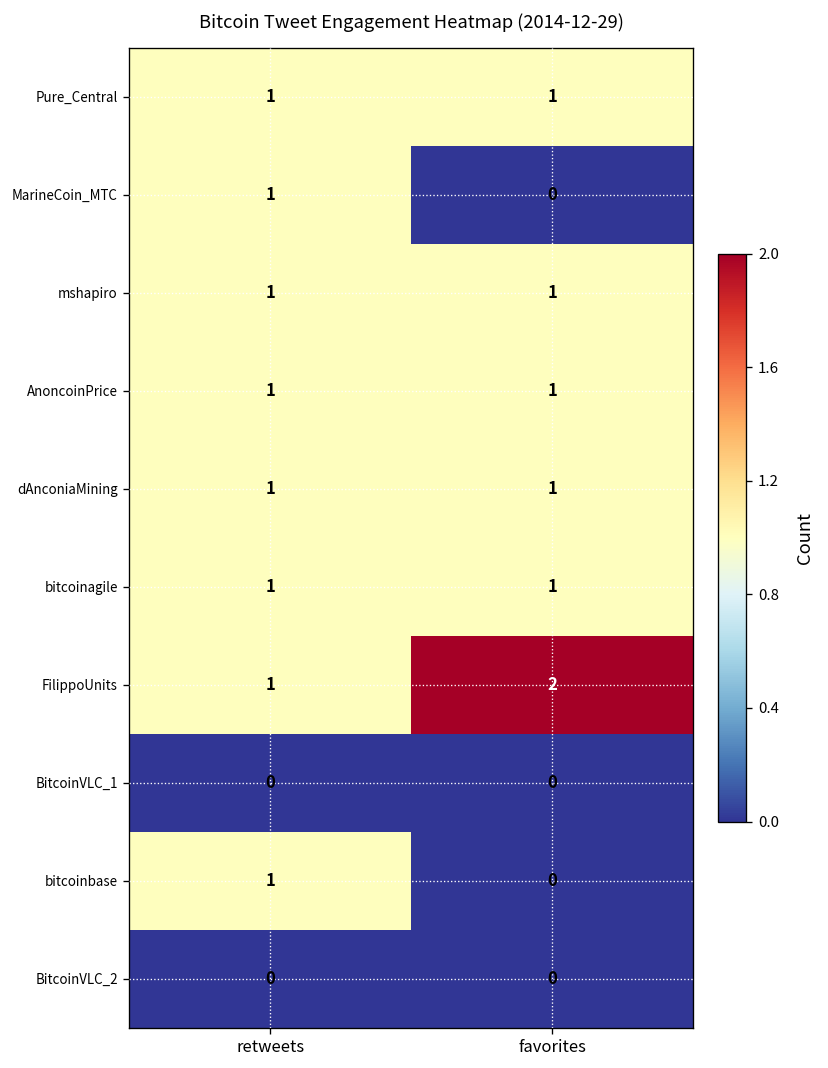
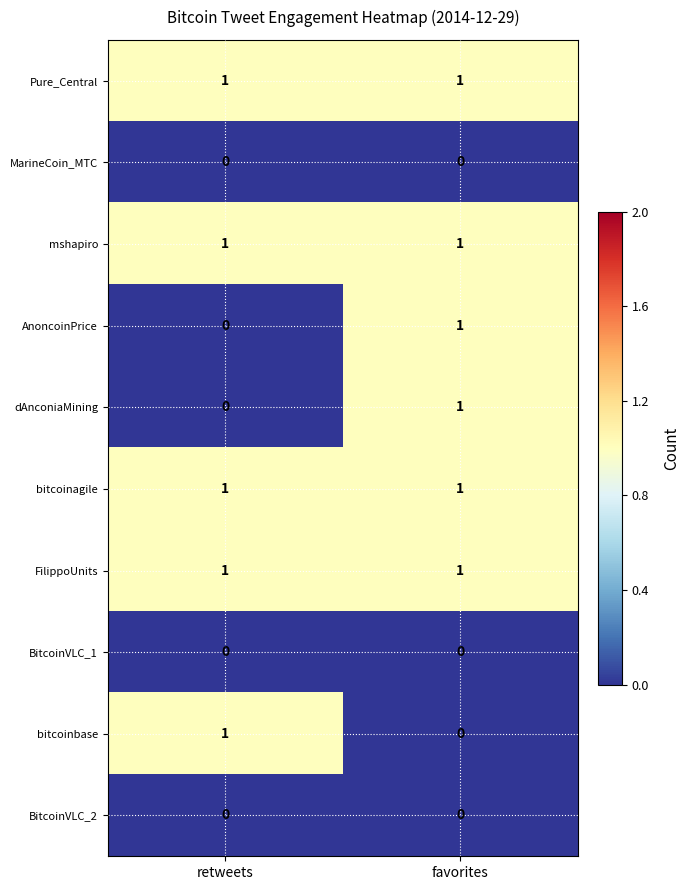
  {
    "Pure_Central": {
      "retweets": 1,
      "favorites": 1
    },
    "MarineCoin_MTC": {
-     "retweets": 1,
+     "retweets": 0,
      "favorites": 0
    },
    "mshapiro": {
      "retweets": 1,
      "favorites": 1
    },
    "AnoncoinPrice": {
-     "retweets": 1,
+     "retweets": 0,
      "favorites": 1
    },
    "dAnconiaMining": {
-     "retweets": 1,
+     "retweets": 0,
      "favorites": 1
    },
    "bitcoinagile": {
      "retweets": 1,
      "favorites": 1
    },
    "FilippoUnits": {
      "retweets": 1,
-     "favorites": 2
+     "favorites": 1
    },
    "BitcoinVLC_1": {
      "retweets": 0,
      "favorites": 0
    },
    "bitcoinbase": {
      "retweets": 1,
      "favorites": 0
    },
    "BitcoinVLC_2": {
      "retweets": 0,
      "favorites": 0
    }
  }
